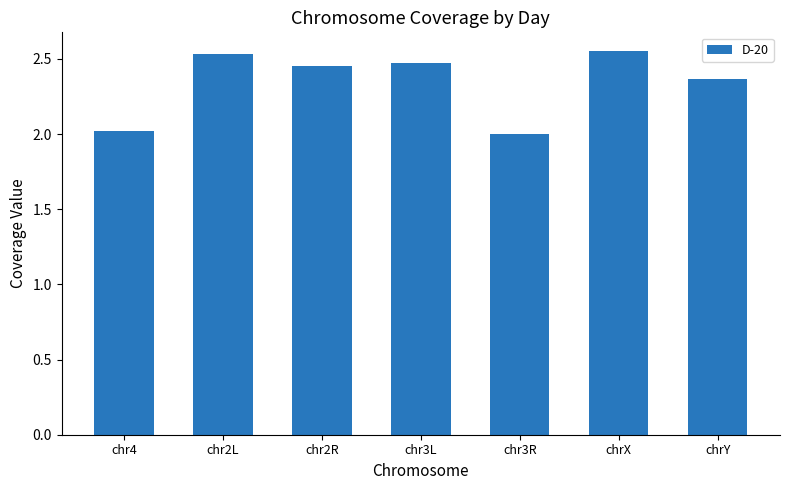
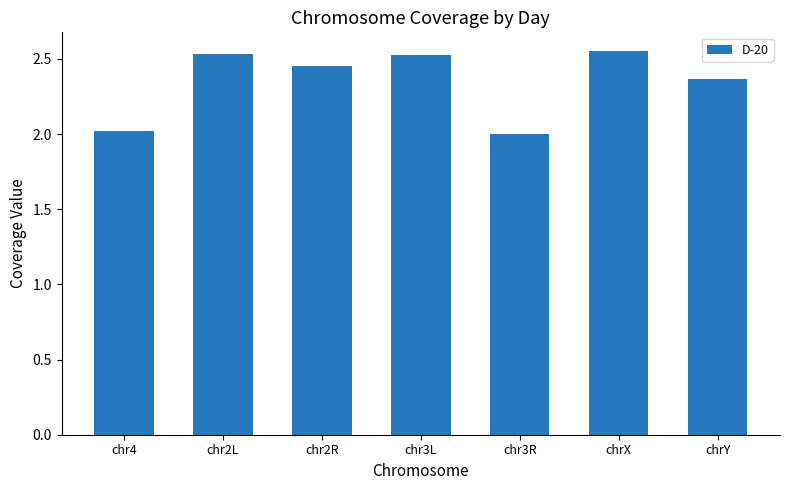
  {
    "chr4": 2.02,
    "chr2L": 2.54,
    "chr2R": 2.45,
-   "chr3L": 2.47,
+   "chr3L": 2.53,
    "chr3R": 2.00,
    "chrX": 2.55,
    "chrY": 2.36
  }
